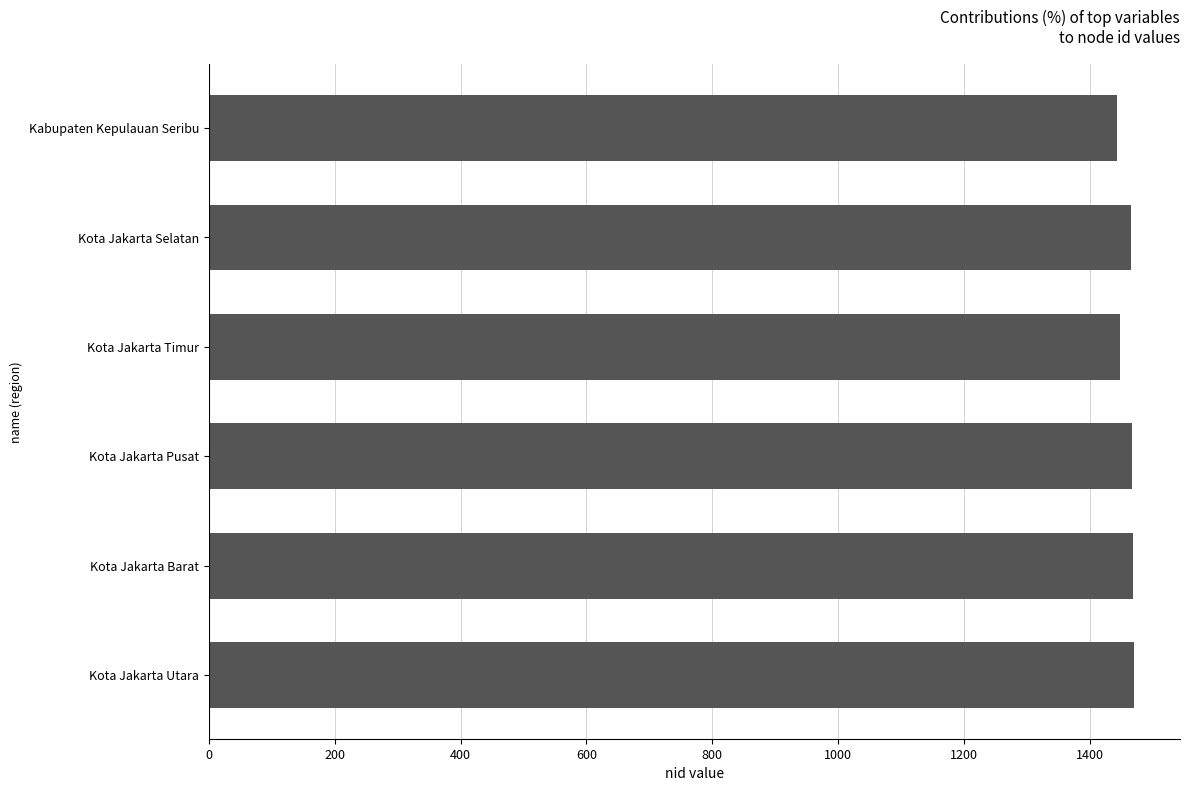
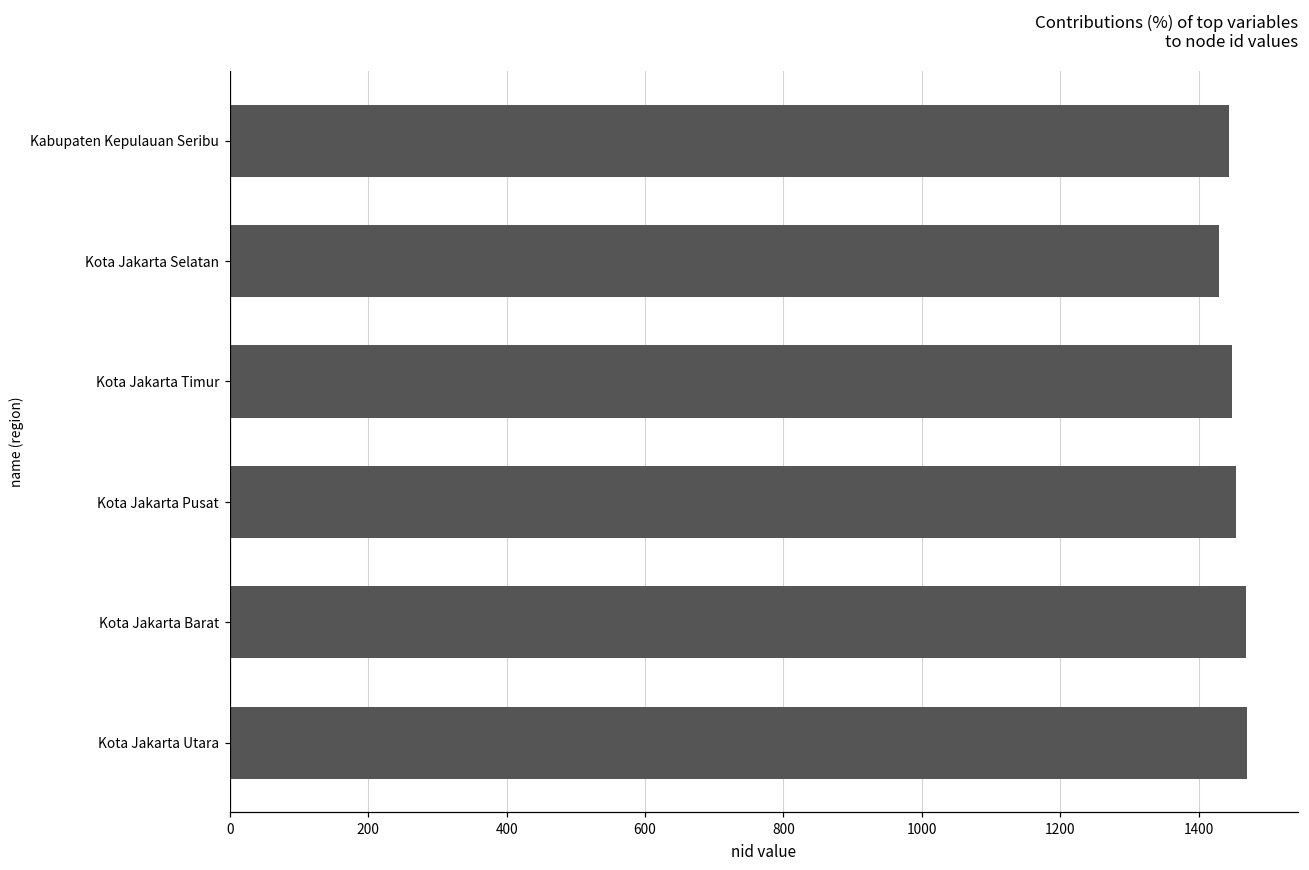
  {
    "Kabupaten Kepulauan Seribu": 1440,
-   "Kota Jakarta Selatan": 1470,
+   "Kota Jakarta Selatan": 1430,
    "Kota Jakarta Timur": 1450,
-   "Kota Jakarta Pusat": 1470,
+   "Kota Jakarta Pusat": 1450,
    "Kota Jakarta Barat": 1470,
    "Kota Jakarta Utara": 1470
  }
